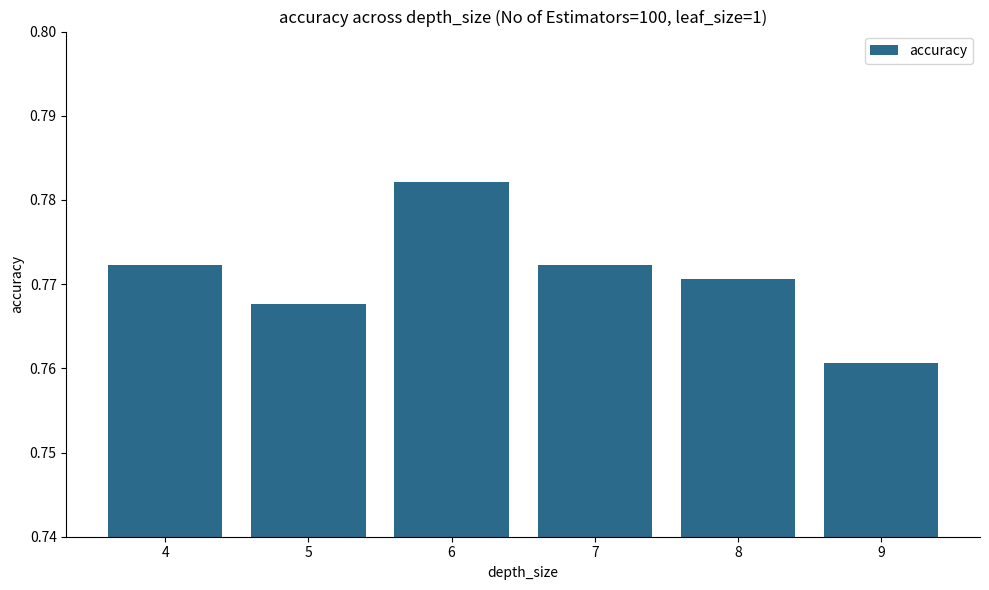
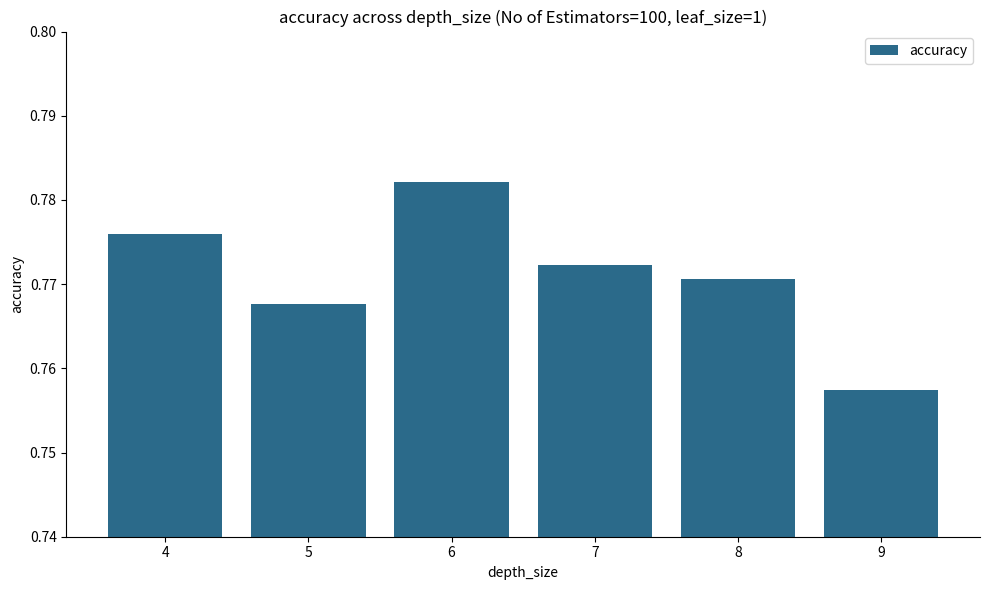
  {
-   "4": 0.772,
+   "4": 0.776,
    "5": 0.768,
    "6": 0.782,
    "7": 0.772,
    "8": 0.771,
-   "9": 0.761
+   "9": 0.757
  }
